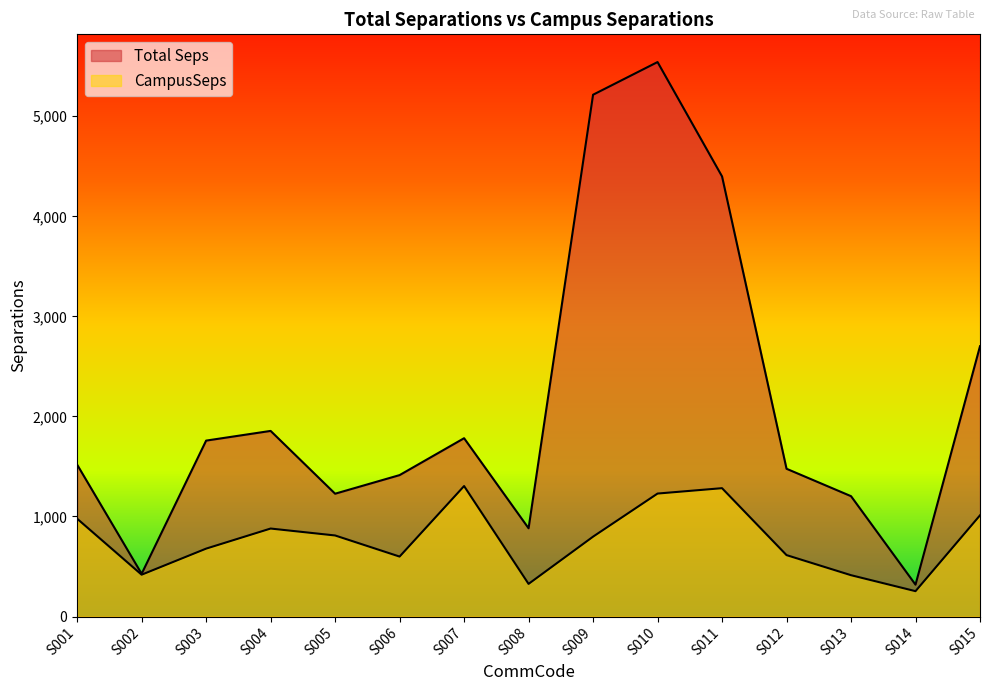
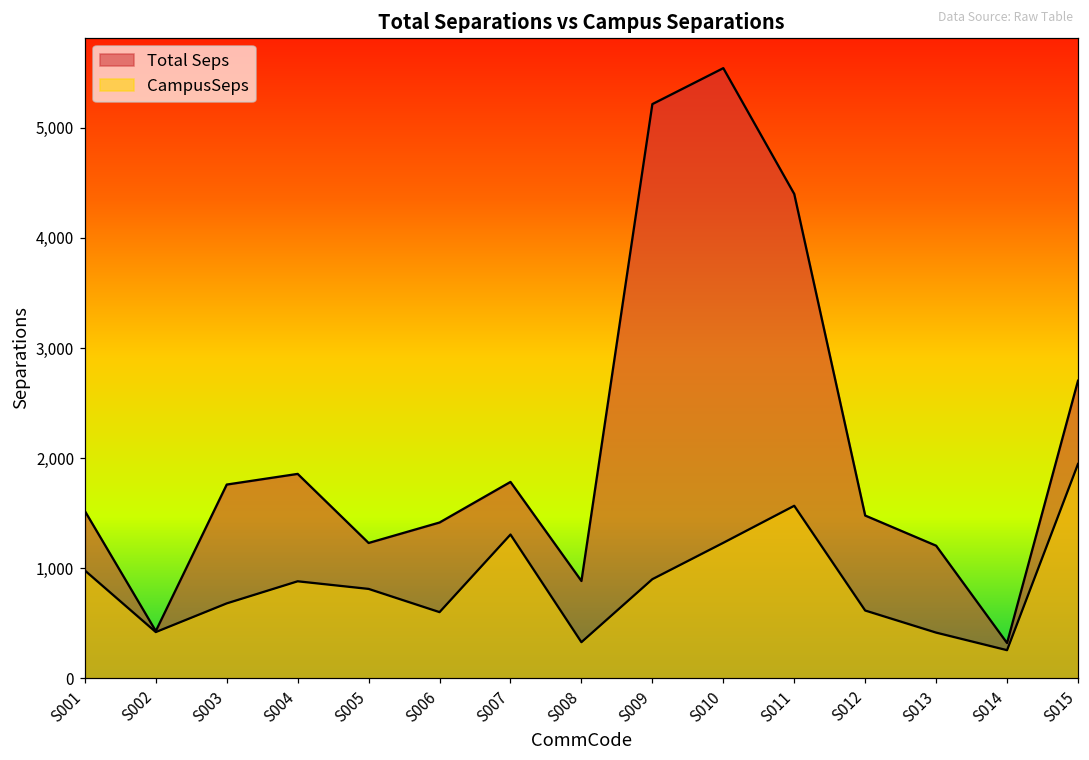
  {
    "Total Seps": {
      "S001": "1,520",
      "S003": "1,760",
      "S004": "1,860",
      "S005": "1,230",
      "S006": "1,410",
      "S007": "1,780",
      "S008": "880",
      "S009": "5,220",
      "S010": "5,540",
      "S011": "4,400",
      "S012": "1,480",
      "S013": "1,200",
      "S014": "320",
      "S015": "2,700"
    },
    "CampusSeps": {
      "S001": "980",
      "S003": "680",
      "S004": "880",
      "S005": "810",
      "S006": "600",
      "S007": "1,300",
      "S008": "330",
-     "S009": "800",
+     "S009": "900",
      "S010": "1,230",
-     "S011": "1,280",
+     "S011": "1,570",
      "S012": "610",
      "S013": "410",
      "S014": "250",
-     "S015": "1,010"
+     "S015": "1,950"
    }
  }
